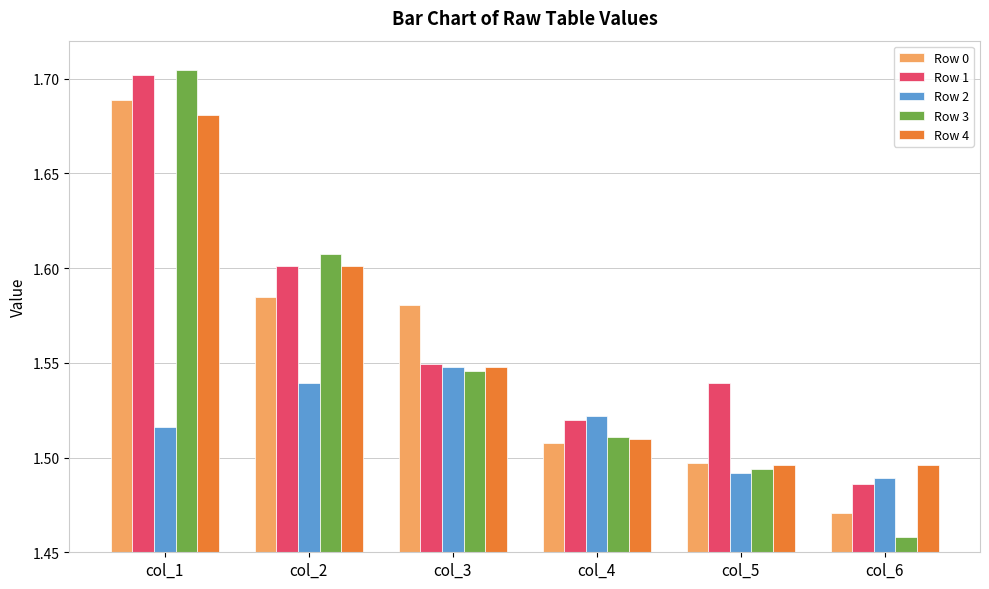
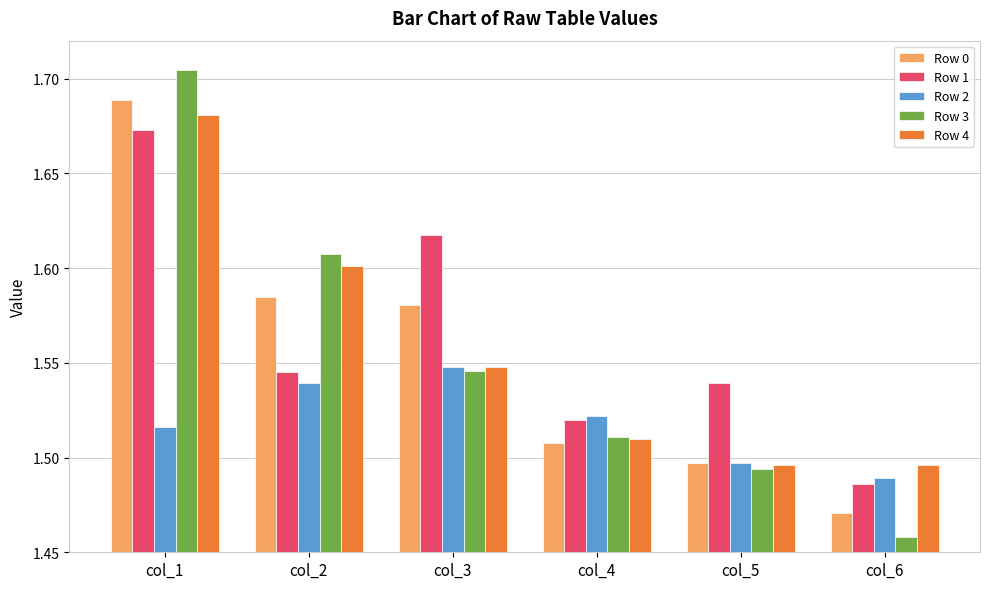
  {
    "Row 0": {
      "col_1": 1.689,
      "col_2": 1.585,
      "col_3": 1.580,
      "col_4": 1.507,
      "col_5": 1.497,
      "col_6": 1.471
    },
    "Row 1": {
-     "col_1": 1.702,
-     "col_2": 1.601,
-     "col_3": 1.549,
+     "col_1": 1.673,
+     "col_2": 1.545,
+     "col_3": 1.617,
      "col_4": 1.520,
      "col_5": 1.539,
      "col_6": 1.486
    },
    "Row 2": {
      "col_1": 1.516,
      "col_2": 1.539,
      "col_3": 1.548,
      "col_4": 1.522,
-     "col_5": 1.492,
+     "col_5": 1.497,
      "col_6": 1.489
    },
    "Row 3": {
      "col_1": 1.704,
      "col_2": 1.608,
      "col_3": 1.546,
      "col_4": 1.511,
      "col_5": 1.494,
      "col_6": 1.458
    },
    "Row 4": {
      "col_1": 1.681,
      "col_2": 1.601,
      "col_3": 1.548,
      "col_4": 1.510,
      "col_5": 1.496,
      "col_6": 1.496
    }
  }
